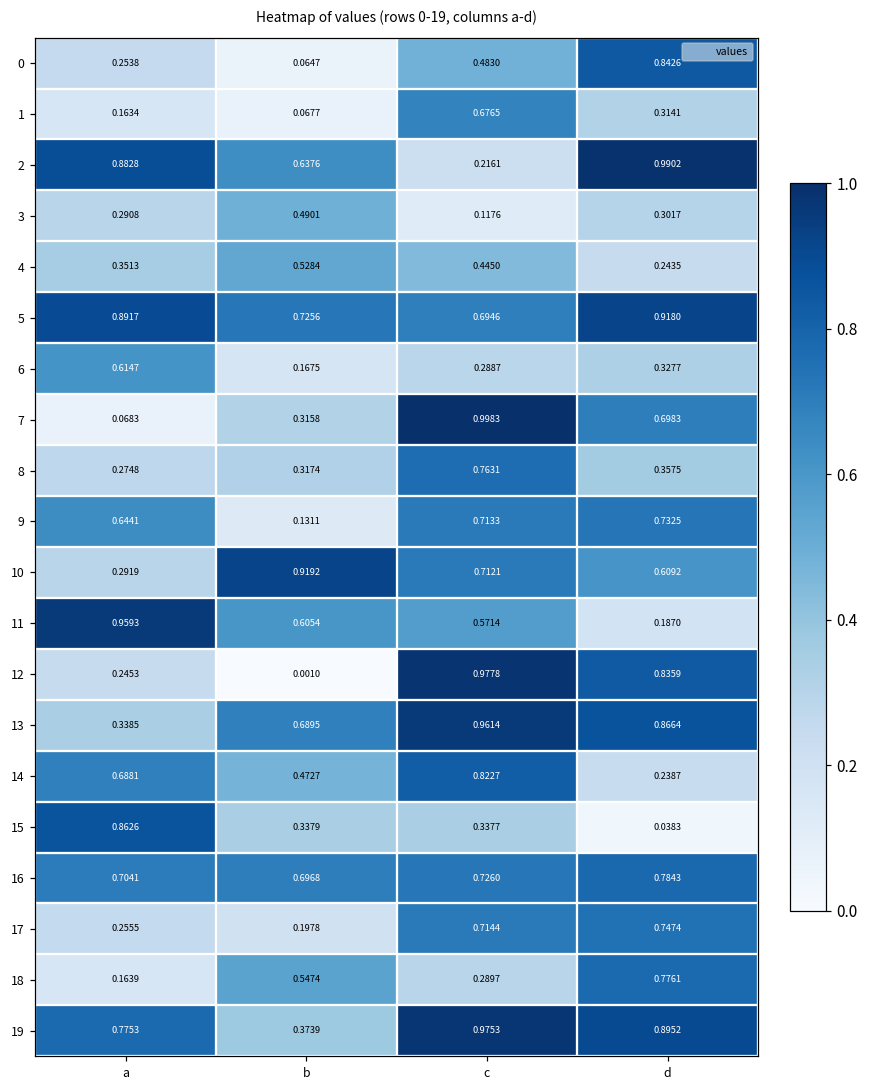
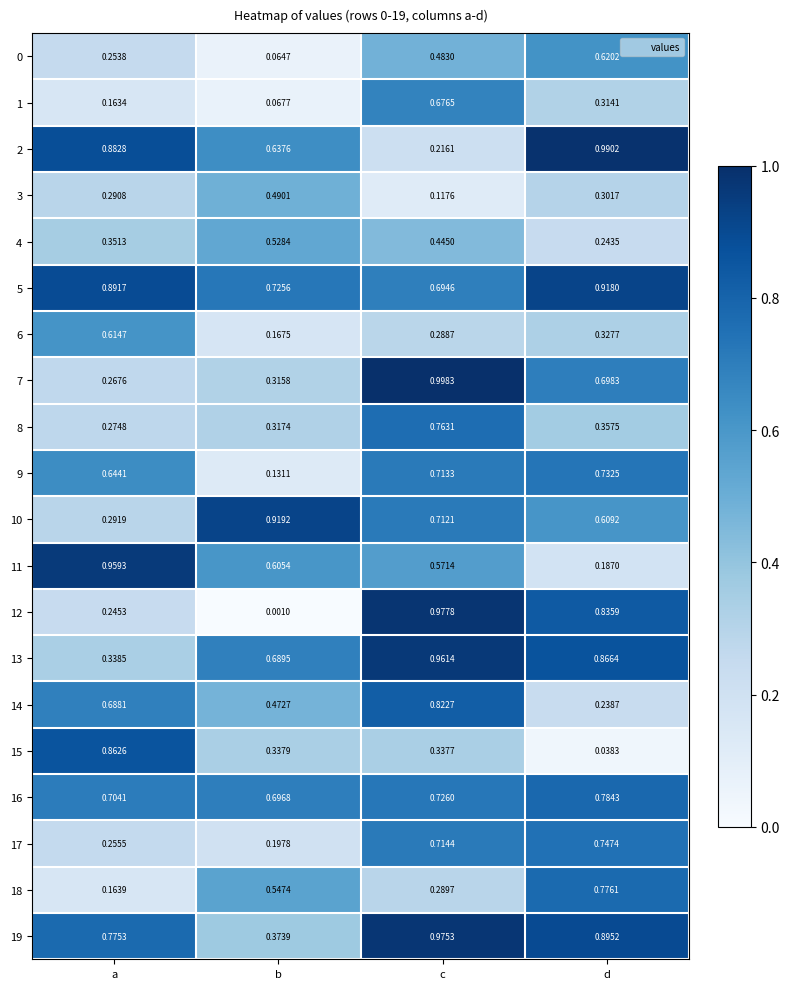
  {
    "0": {
      "a": 0.2538,
      "b": 0.0647,
      "c": 0.4830,
-     "d": 0.8426
+     "d": 0.6202
    },
    "1": {
      "a": 0.1634,
      "b": 0.0677,
      "c": 0.6765,
      "d": 0.3141
    },
    "2": {
      "a": 0.8828,
      "b": 0.6376,
      "c": 0.2161,
      "d": 0.9902
    },
    "3": {
      "a": 0.2908,
      "b": 0.4901,
      "c": 0.1176,
      "d": 0.3017
    },
    "4": {
      "a": 0.3513,
      "b": 0.5284,
      "c": 0.4450,
      "d": 0.2435
    },
    "5": {
      "a": 0.8917,
      "b": 0.7256,
      "c": 0.6946,
      "d": 0.9180
    },
    "6": {
      "a": 0.6147,
      "b": 0.1675,
      "c": 0.2887,
      "d": 0.3277
    },
    "7": {
-     "a": 0.0683,
+     "a": 0.2676,
      "b": 0.3158,
      "c": 0.9983,
      "d": 0.6983
    },
    "8": {
      "a": 0.2748,
      "b": 0.3174,
      "c": 0.7631,
      "d": 0.3575
    },
    "9": {
      "a": 0.6441,
      "b": 0.1311,
      "c": 0.7133,
      "d": 0.7325
    },
    "10": {
      "a": 0.2919,
      "b": 0.9192,
      "c": 0.7121,
      "d": 0.6092
    },
    "11": {
      "a": 0.9593,
      "b": 0.6054,
      "c": 0.5714,
      "d": 0.1870
    },
    "12": {
      "a": 0.2453,
      "b": 0.0010,
      "c": 0.9778,
      "d": 0.8359
    },
    "13": {
      "a": 0.3385,
      "b": 0.6895,
      "c": 0.9614,
      "d": 0.8664
    },
    "14": {
      "a": 0.6881,
      "b": 0.4727,
      "c": 0.8227,
      "d": 0.2387
    },
    "15": {
      "a": 0.8626,
      "b": 0.3379,
      "c": 0.3377,
      "d": 0.0383
    },
    "16": {
      "a": 0.7041,
      "b": 0.6968,
      "c": 0.7260,
      "d": 0.7843
    },
    "17": {
      "a": 0.2555,
      "b": 0.1978,
      "c": 0.7144,
      "d": 0.7474
    },
    "18": {
      "a": 0.1639,
      "b": 0.5474,
      "c": 0.2897,
      "d": 0.7761
    },
    "19": {
      "a": 0.7753,
      "b": 0.3739,
      "c": 0.9753,
      "d": 0.8952
    }
  }
